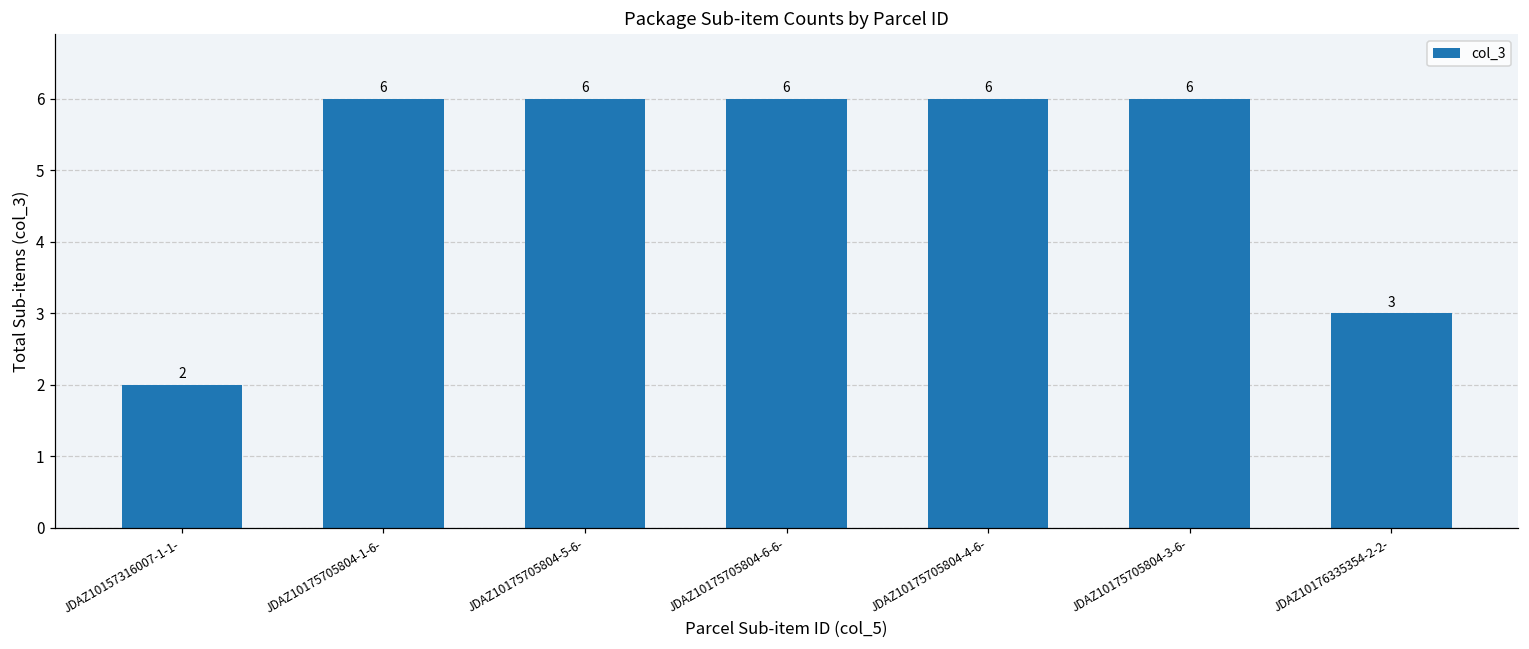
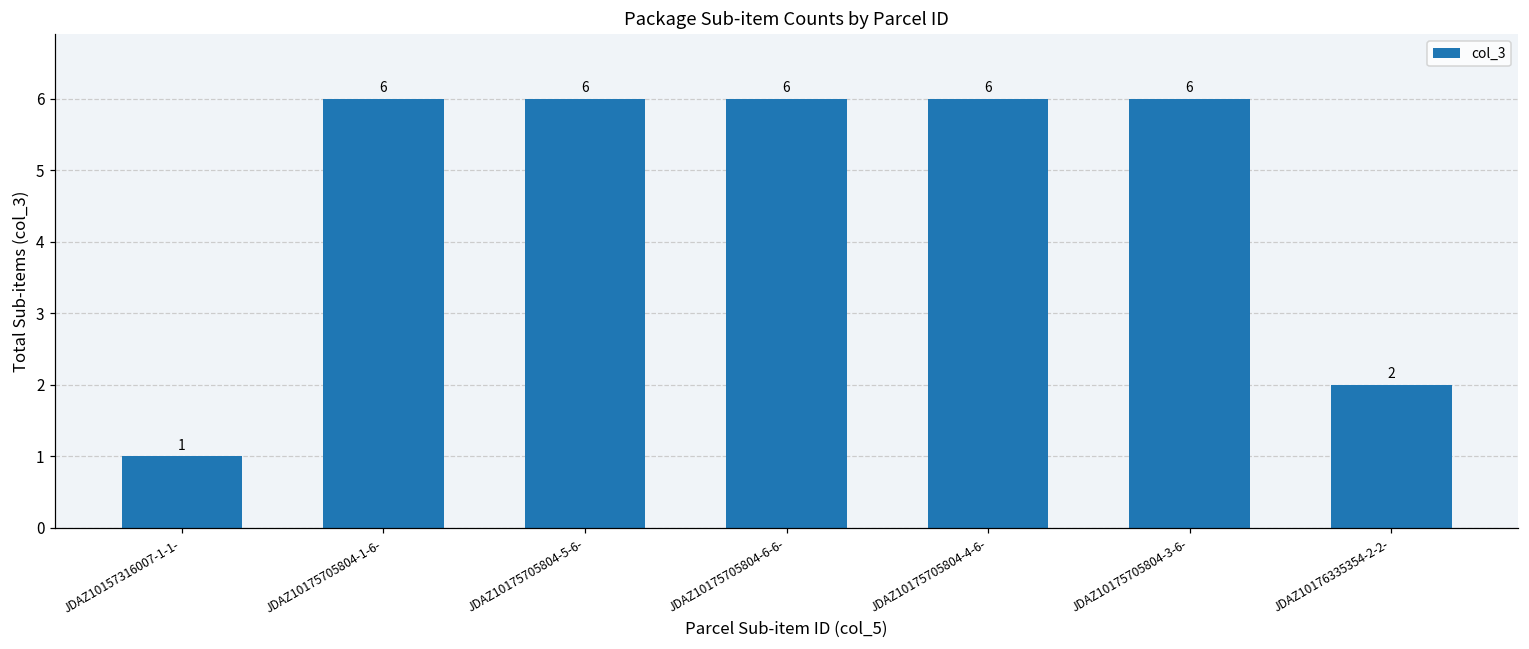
  {
-   "JDAZ10157316007-1-1-": 2,
+   "JDAZ10157316007-1-1-": 1,
    "JDAZ10175705804-1-6-": 6,
    "JDAZ10175705804-5-6-": 6,
    "JDAZ10175705804-6-6-": 6,
    "JDAZ10175705804-4-6-": 6,
    "JDAZ10175705804-3-6-": 6,
-   "JDAZ10176335354-2-2-": 3
+   "JDAZ10176335354-2-2-": 2
  }
